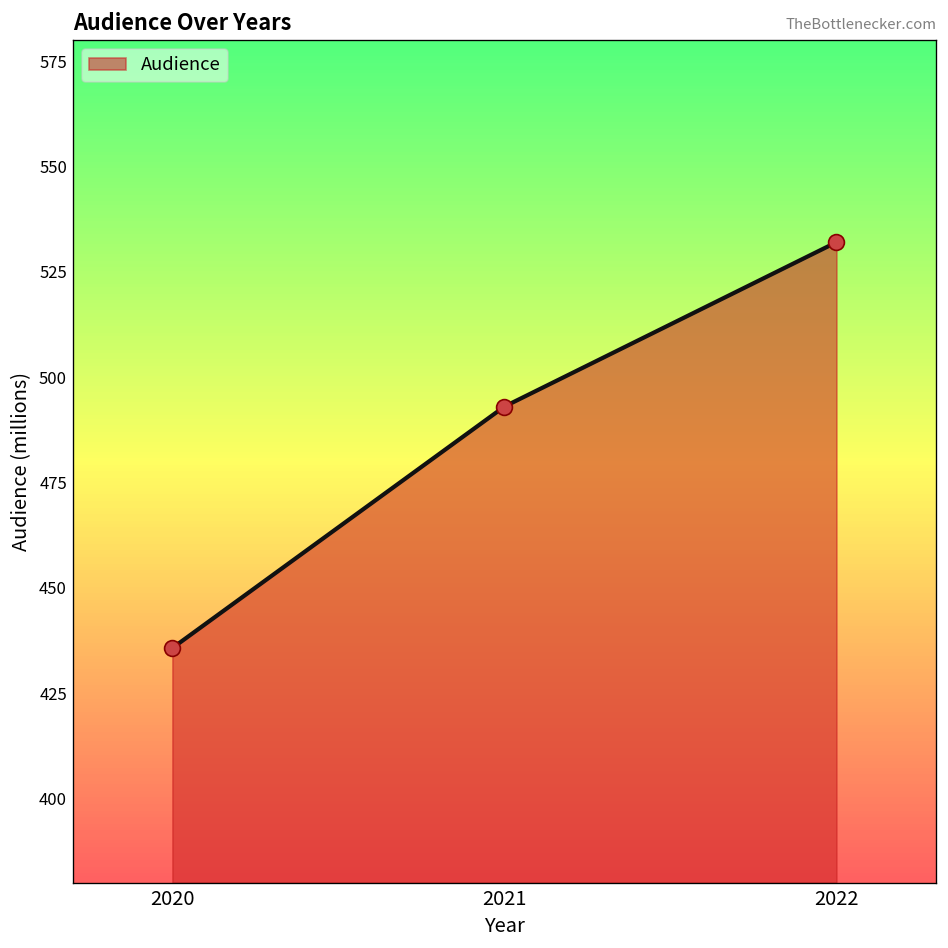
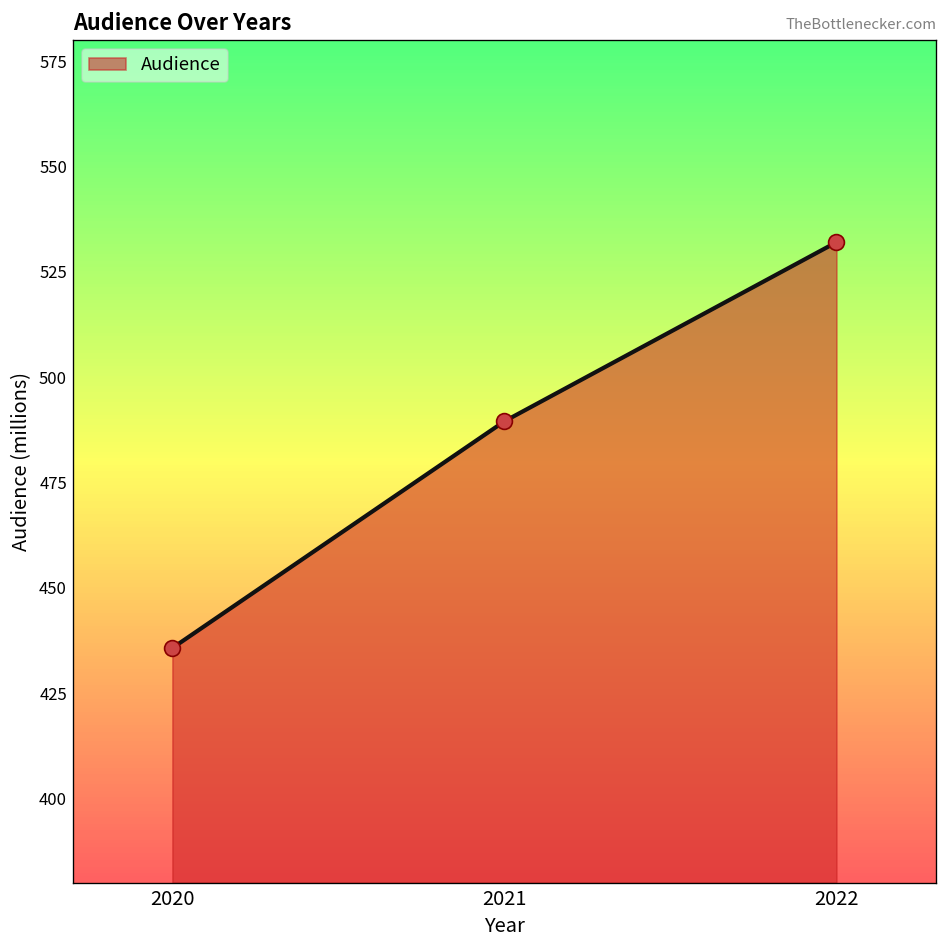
  {
    "2020": 436,
-   "2021": 493,
+   "2021": 490,
    "2022": 532
  }
